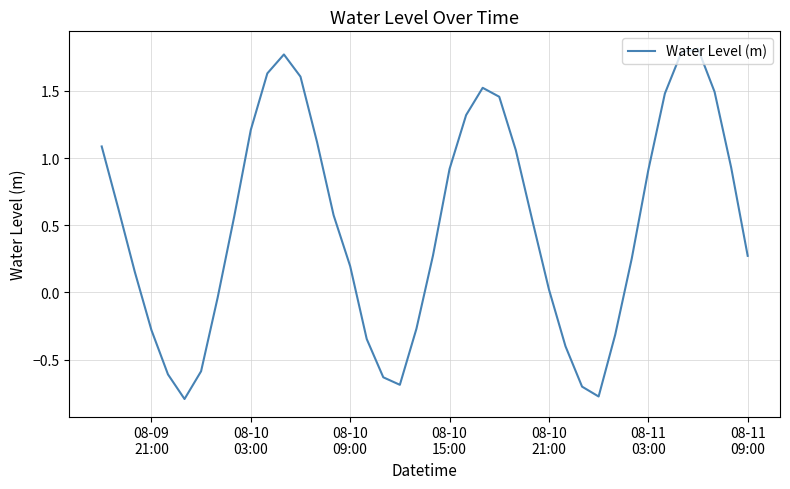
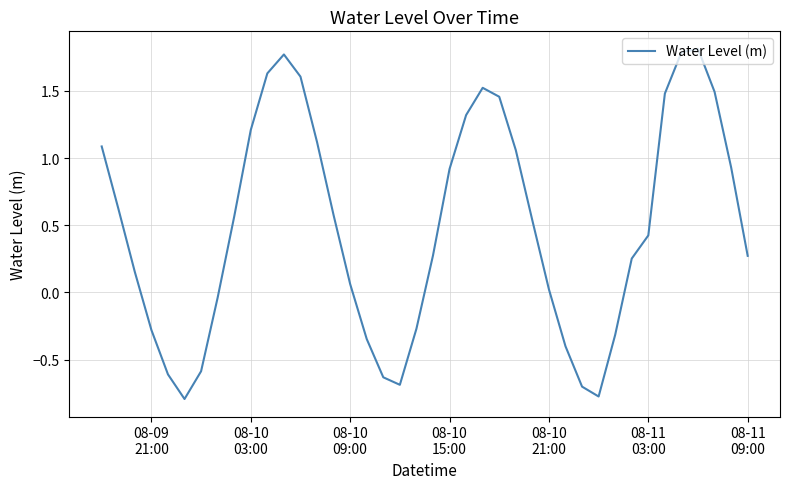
  {
    "08-09 21:00": -0.28,
    "08-10 03:00": 1.21,
-   "08-10 09:00": 0.20,
+   "08-10 09:00": 0.06,
    "08-10 15:00": 0.92,
    "08-10 21:00": 0.02,
-   "08-11 03:00": 0.91,
+   "08-11 03:00": 0.42,
    "08-11 09:00": 0.27
  }
